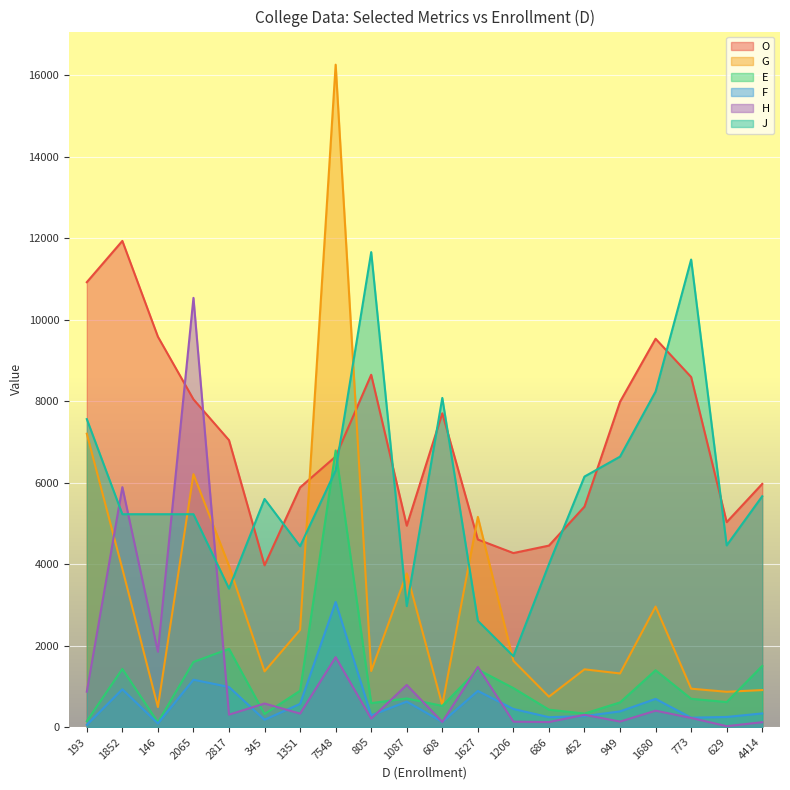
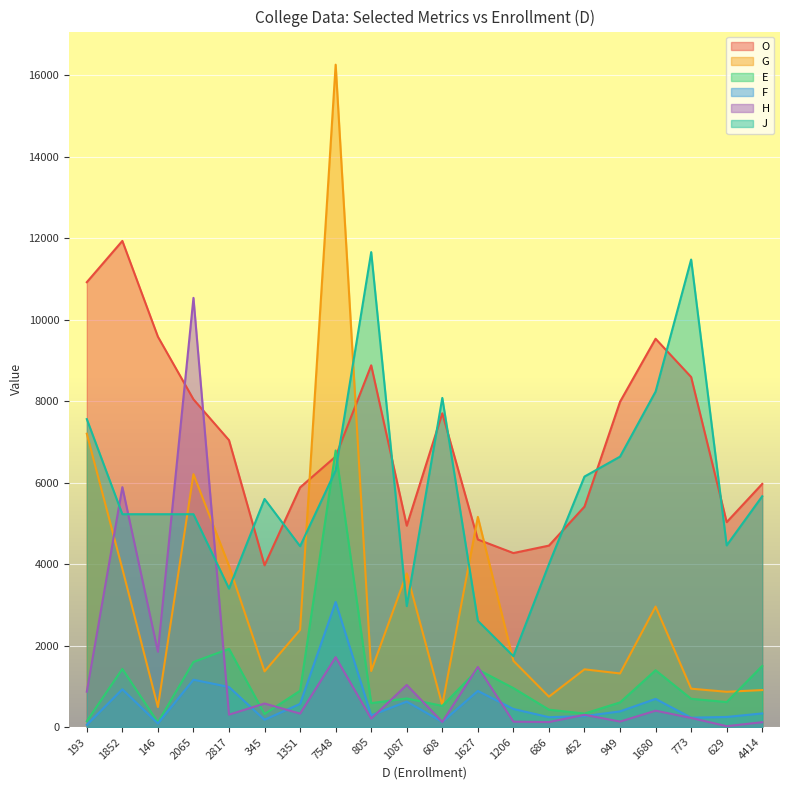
  {
    "O": {
      "193": 10900,
      "1852": 11900,
      "146": 9600,
      "2065": 8000,
      "2817": 7000,
      "345": 4000,
      "1351": 5900,
      "7548": 6600,
-     "805": 8600,
+     "805": 8900,
      "1087": 4900,
      "608": 7700,
      "1627": 4600,
      "1206": 4300,
      "686": 4500,
      "452": 5400,
      "949": 8000,
      "1680": 9500,
      "773": 8600,
      "629": 5000,
      "4414": 6000
    },
    "G": {
      "193": 7200,
      "1852": 3900,
      "146": 500,
      "2065": 6200,
      "2817": 4000,
      "345": 1400,
      "1351": 2400,
      "7548": 16300,
      "805": 1400,
      "1087": 3800,
      "1627": 5200,
      "1206": 1600,
      "686": 700,
      "452": 1400,
      "949": 1300,
      "1680": 3000,
      "773": 900,
      "629": 900,
      "4414": 900
    },
    "H": {
      "193": 900,
      "1852": 5900,
      "146": 1800,
      "2065": 10500,
      "2817": 300,
      "345": 600,
      "1351": 300,
      "7548": 1700,
      "805": 200,
      "1087": 1000,
      "1206": 100,
      "686": 100,
      "949": 100,
      "1680": 400,
      "629": 0,
      "4414": 100
    }
  }
